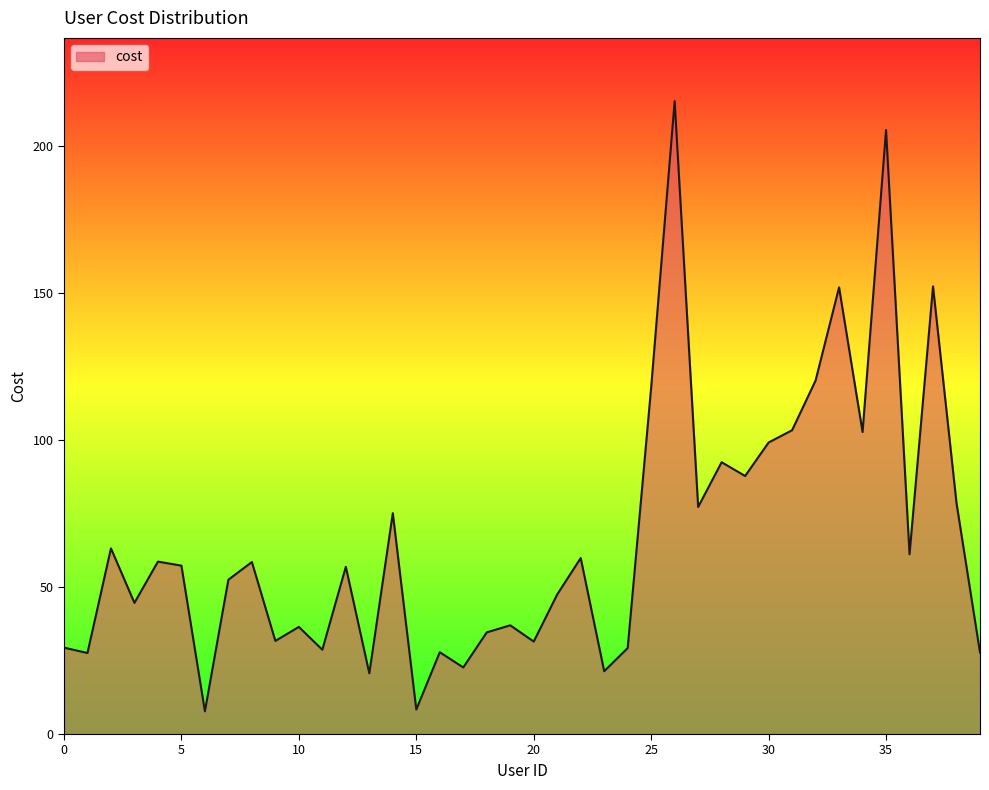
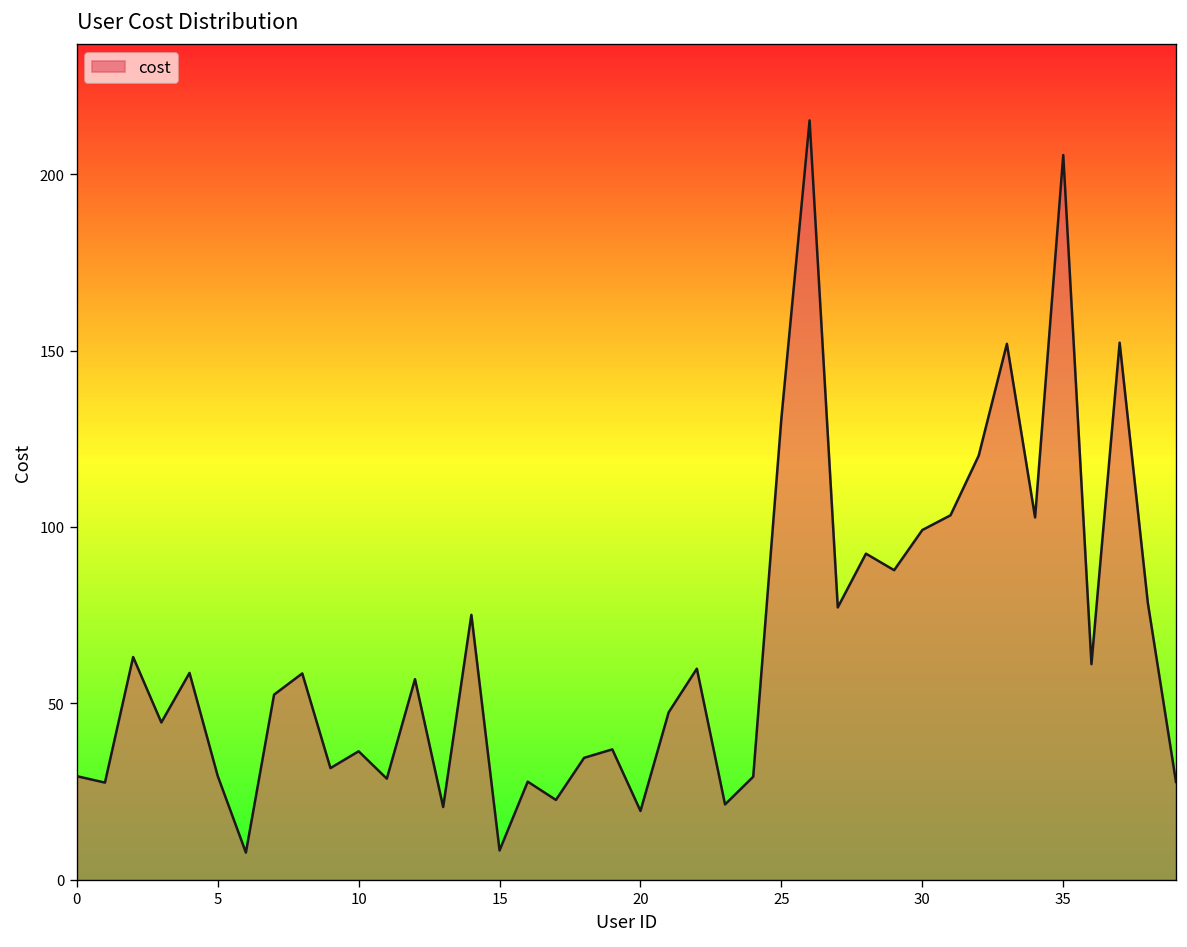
  {
    "0": 29,
-   "5": 57,
+   "5": 29,
    "10": 36,
    "15": 8,
-   "20": 31,
-   "25": 118,
+   "20": 20,
+   "25": 131,
    "30": 99,
    "35": 205
  }
